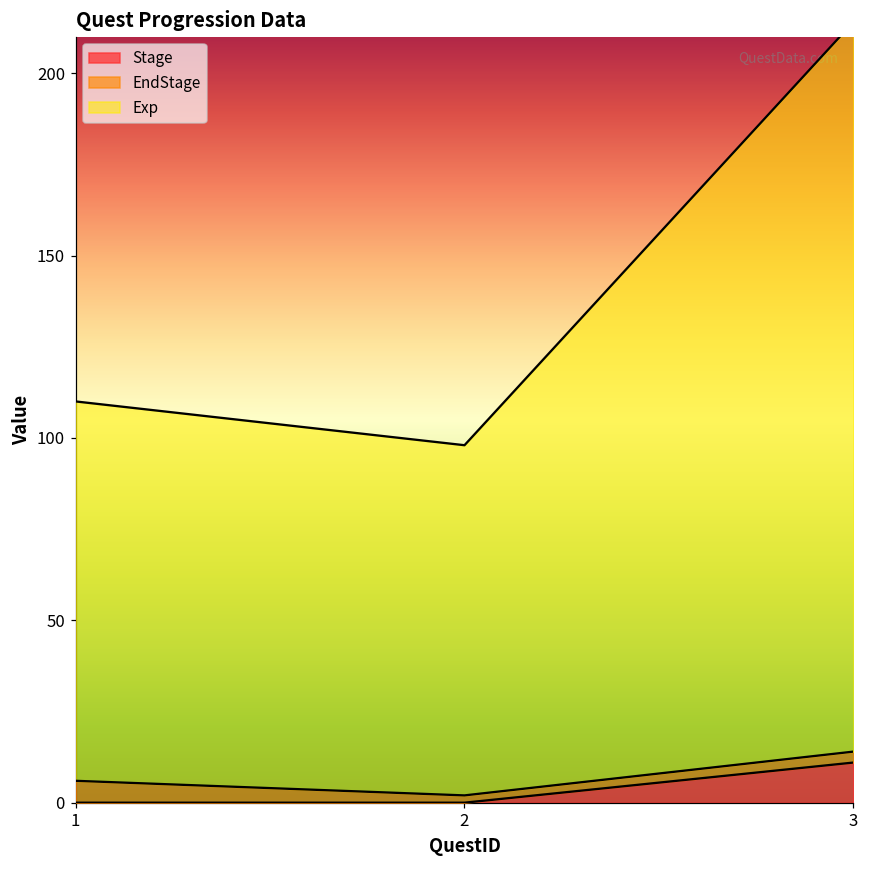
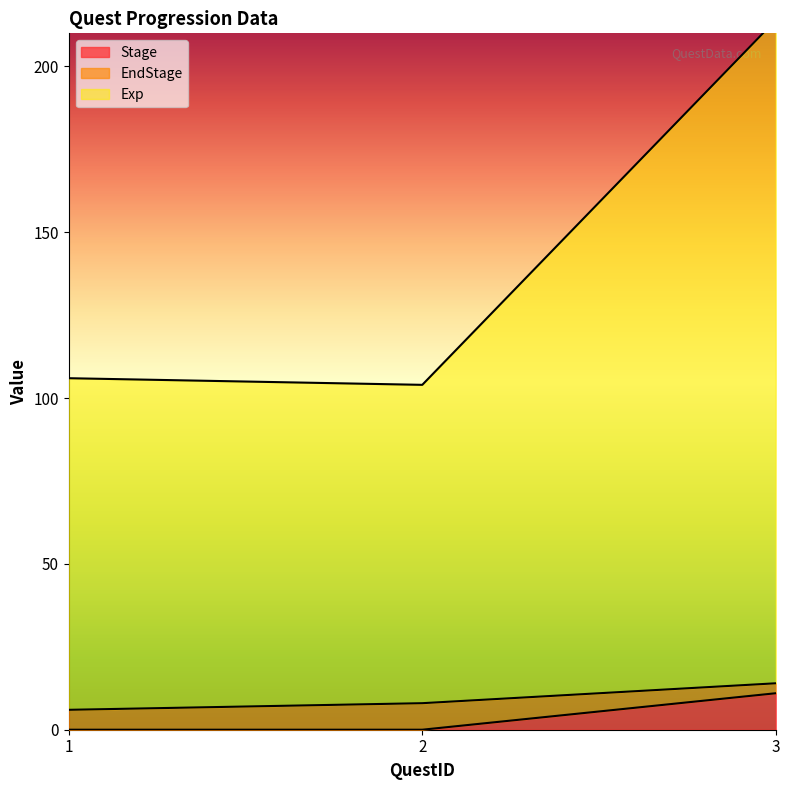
  {
    "Stage": {
      "1": 0,
      "2": 0,
      "3": 11
    },
    "EndStage": {
      "1": 6,
-     "2": 2,
+     "2": 8,
      "3": 3
    },
    "Exp": {
-     "1": 104,
+     "1": 100,
      "2": 96
    }
  }
